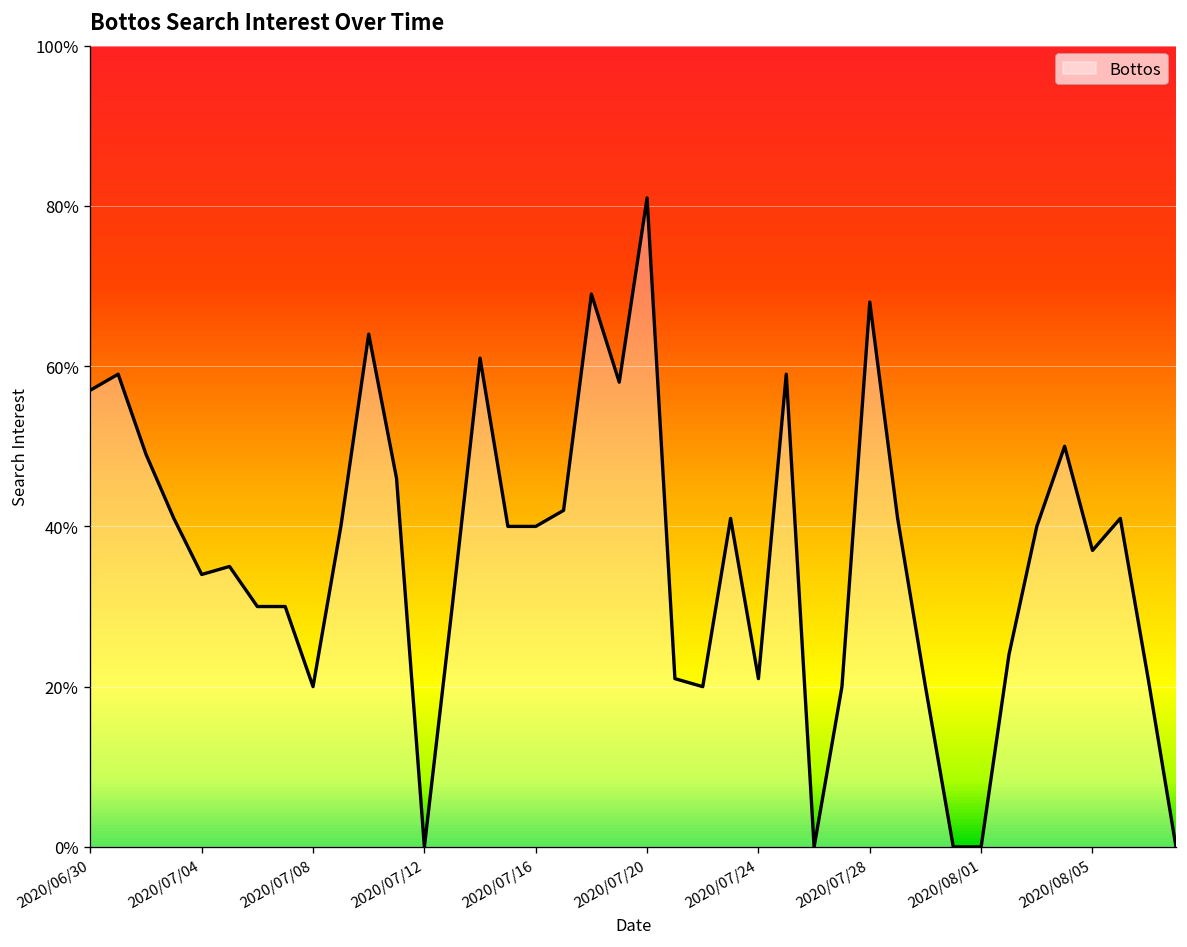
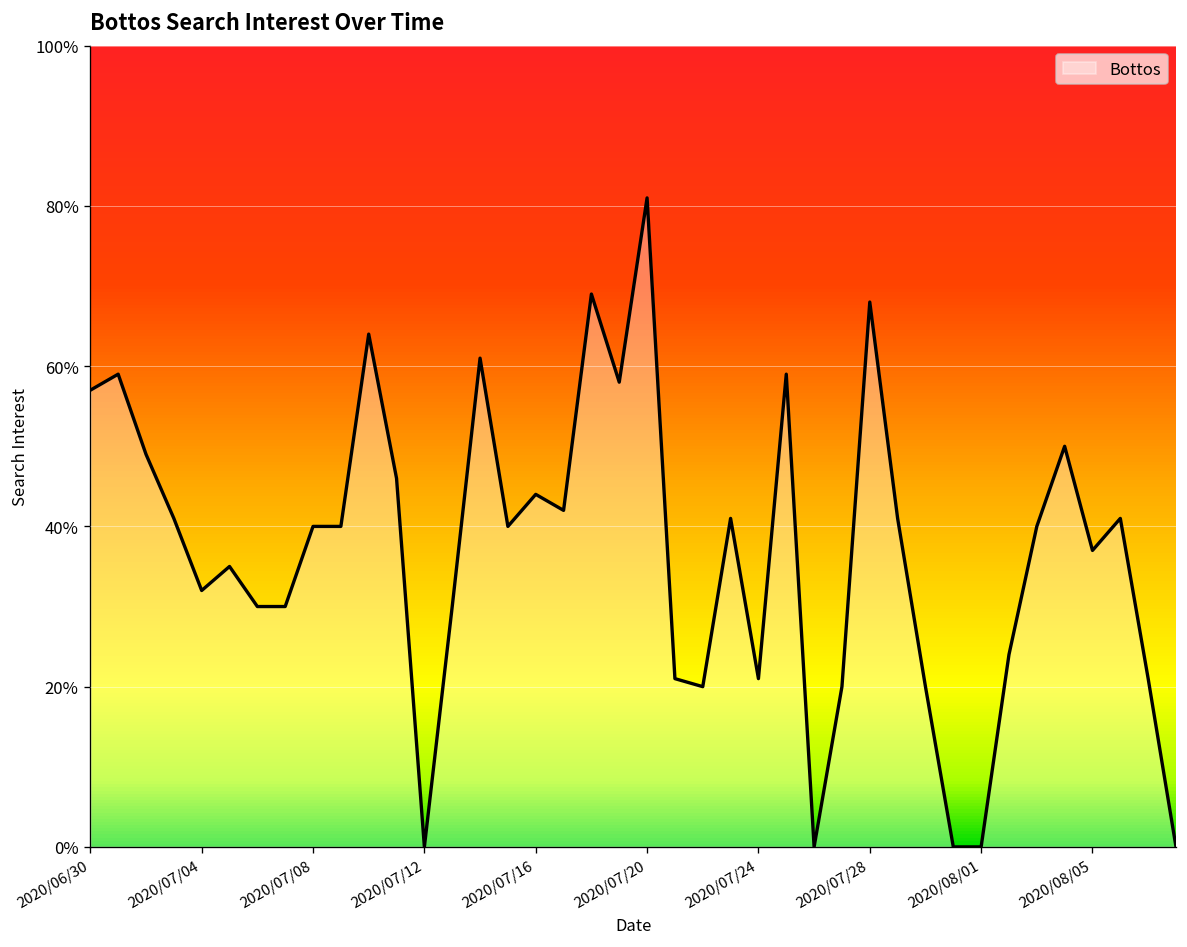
  {
    "2020/06/30": "57%",
-   "2020/07/04": "34%",
-   "2020/07/08": "20%",
+   "2020/07/04": "32%",
+   "2020/07/08": "40%",
    "2020/07/12": "0%",
-   "2020/07/16": "40%",
+   "2020/07/16": "44%",
    "2020/07/20": "81%",
    "2020/07/24": "21%",
    "2020/07/28": "68%",
    "2020/08/01": "0%",
    "2020/08/05": "37%"
  }
